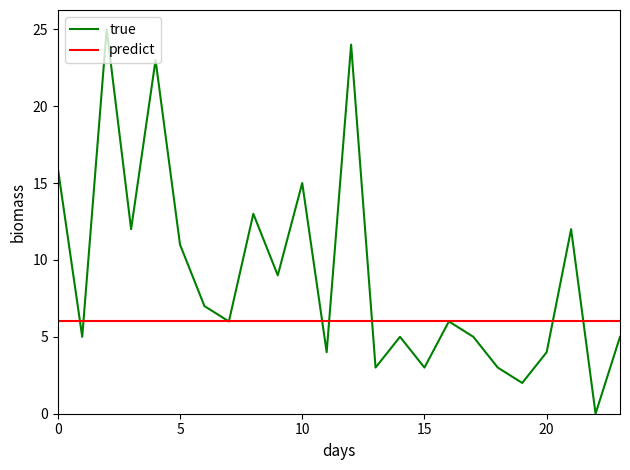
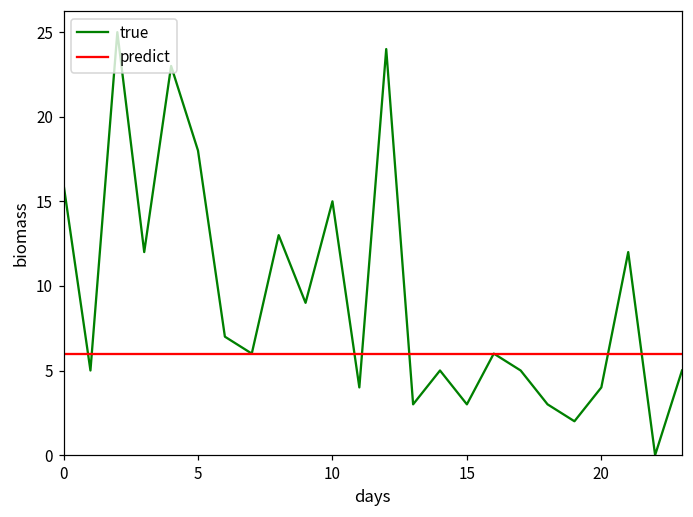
  {
    "true": {
      "0": 16.0,
-     "5": 11.0,
+     "5": 18.0,
      "10": 15.0,
      "15": 3.0,
      "20": 4.0
    },
    "predict": {
      "0": 6.0,
      "5": 6.0,
      "10": 6.0,
      "15": 6.0,
      "20": 6.0
    }
  }
